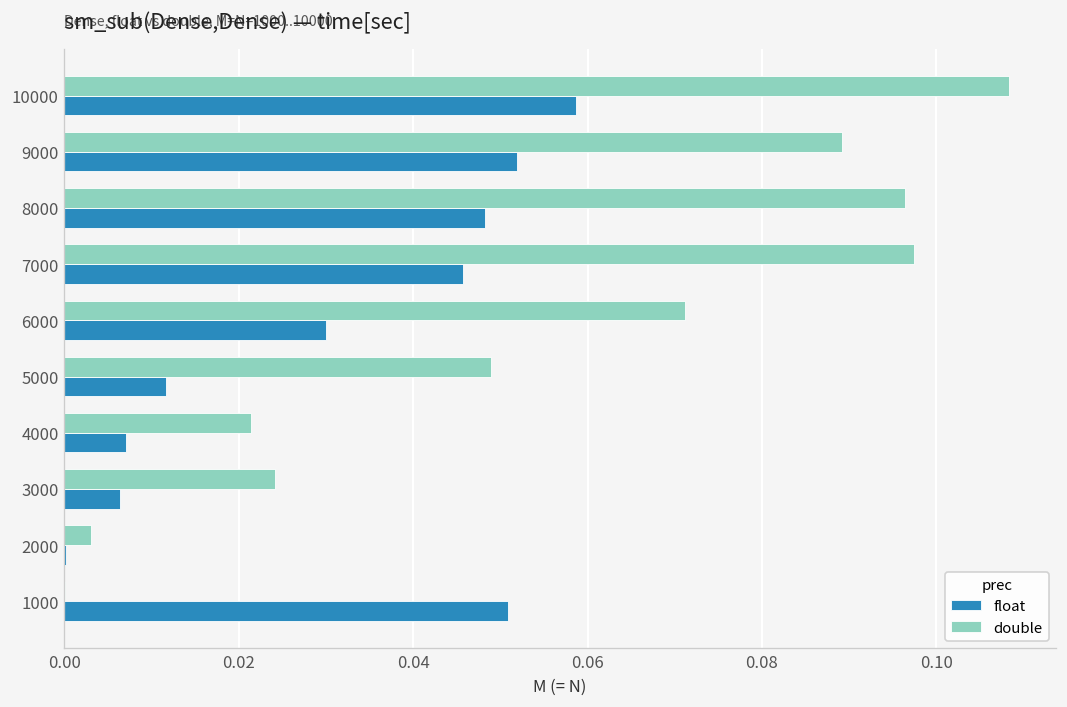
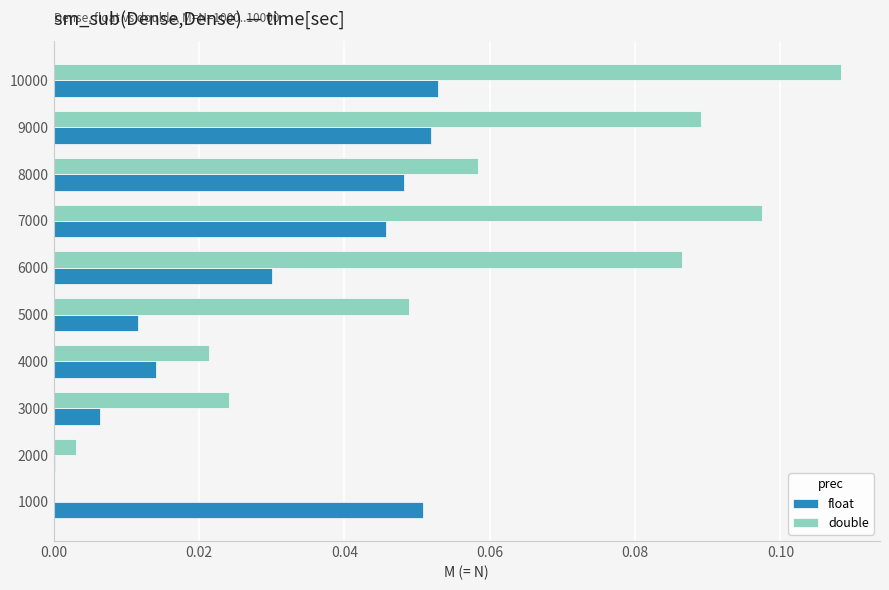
  {
    "float": {
-     "10000": 0.059,
+     "10000": 0.053,
      "9000": 0.052,
      "8000": 0.048,
      "7000": 0.046,
      "6000": 0.030,
      "5000": 0.012,
-     "4000": 0.007,
+     "4000": 0.014,
      "3000": 0.006,
      "1000": 0.051
    },
    "double": {
      "10000": 0.108,
      "9000": 0.089,
-     "8000": 0.096,
+     "8000": 0.058,
      "7000": 0.097,
-     "6000": 0.071,
+     "6000": 0.086,
      "5000": 0.049,
      "4000": 0.021,
      "3000": 0.024,
      "2000": 0.003
    }
  }
